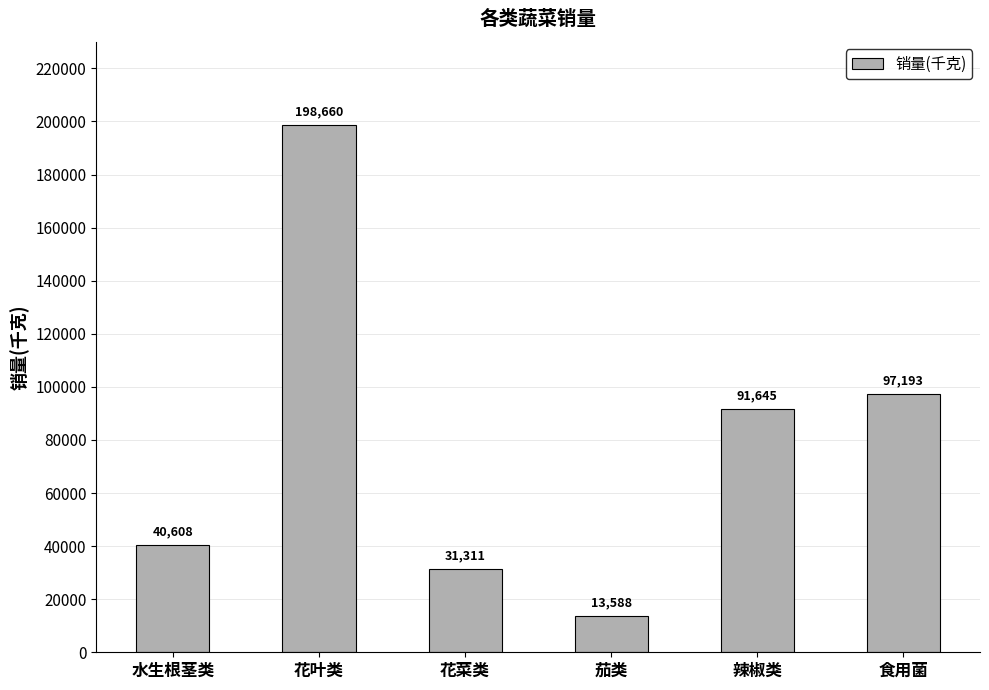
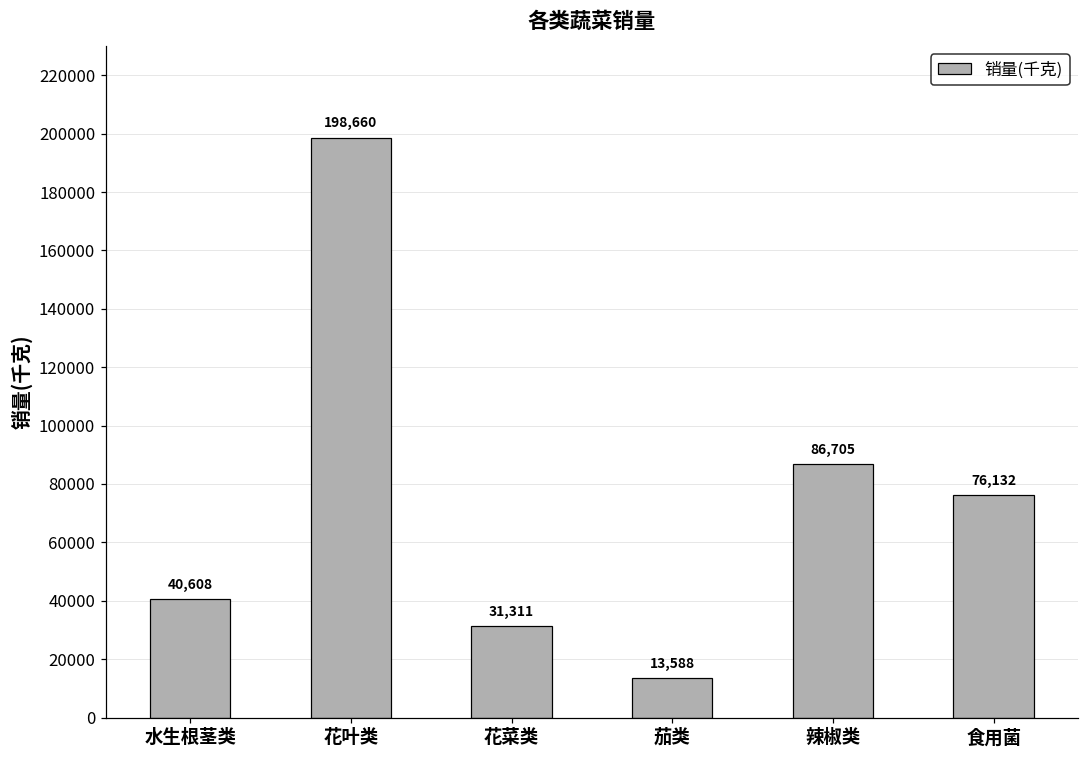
  {
    "水生根茎类": "40,608",
    "花叶类": "198,660",
    "花菜类": "31,311",
    "茄类": "13,588",
-   "辣椒类": "91,645",
-   "食用菌": "97,193"
+   "辣椒类": "86,705",
+   "食用菌": "76,132"
  }
